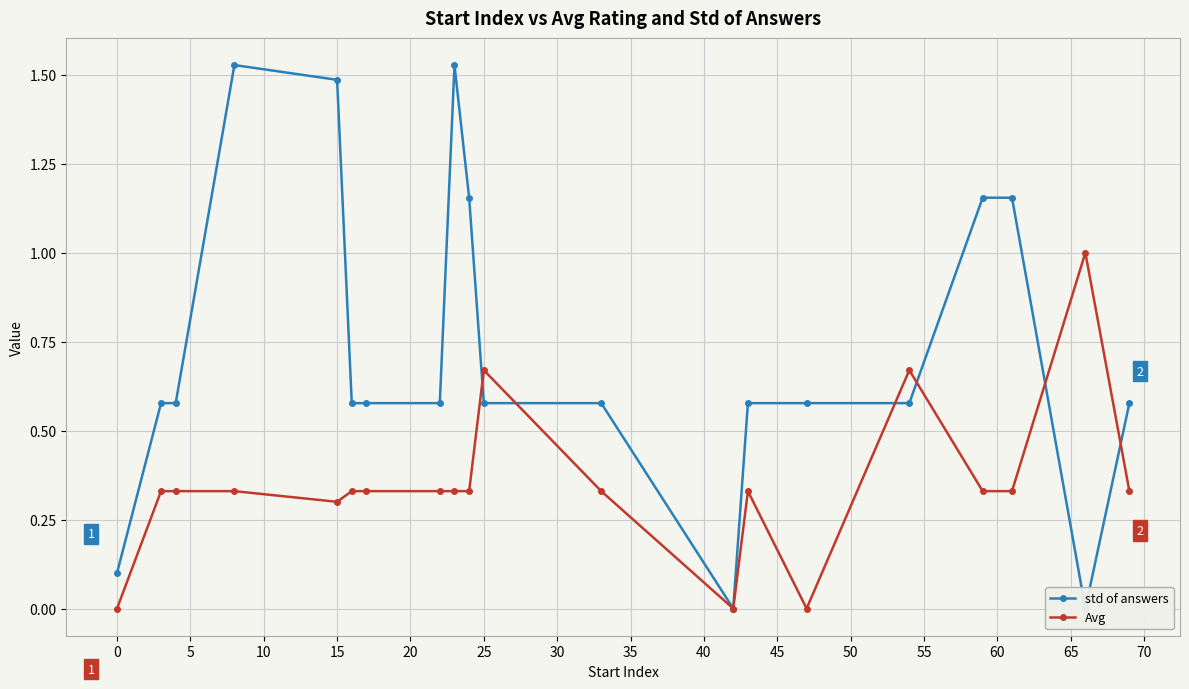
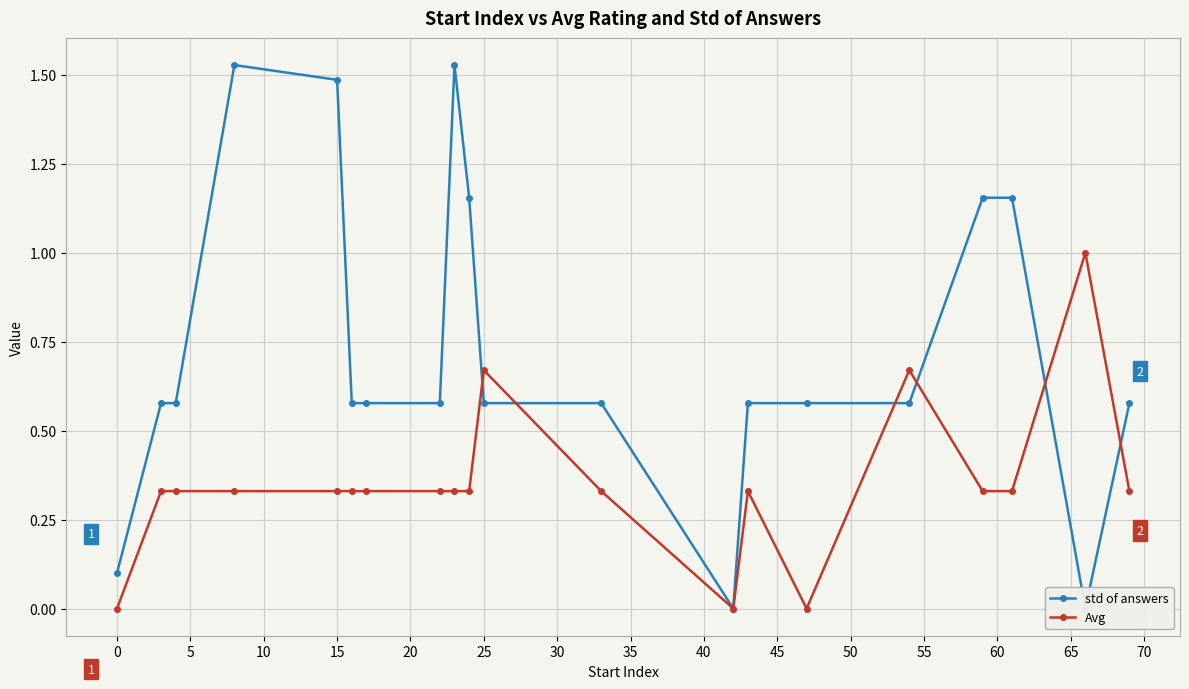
  {
    "std of answers": {
      "0": 0.10,
      "15": 1.49,
      "25": 0.58
    },
    "Avg": {
      "0": 0.00,
-     "15": 0.30,
+     "15": 0.33,
      "25": 0.67
    }
  }
